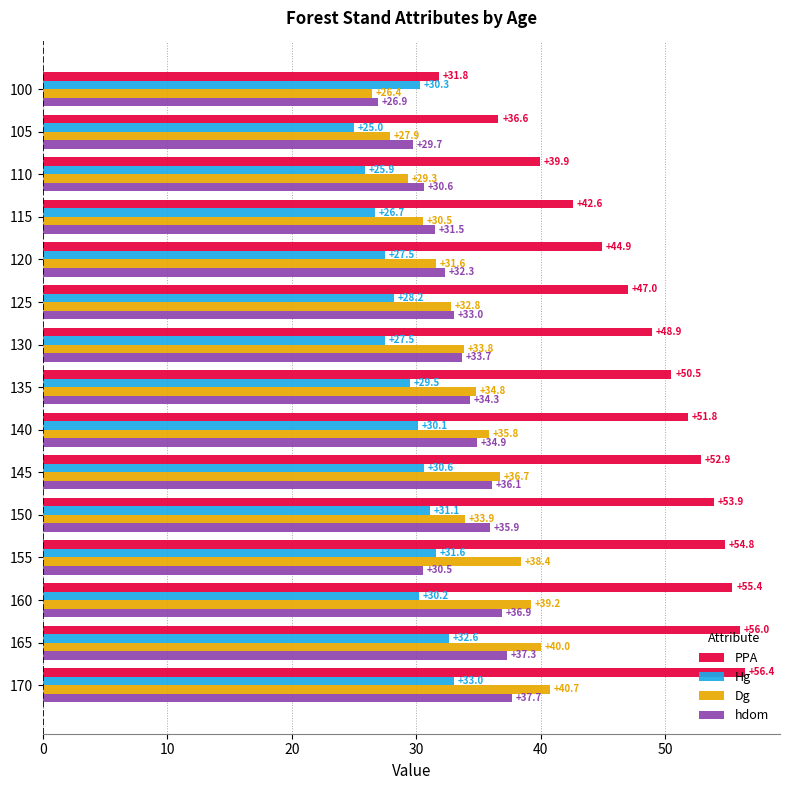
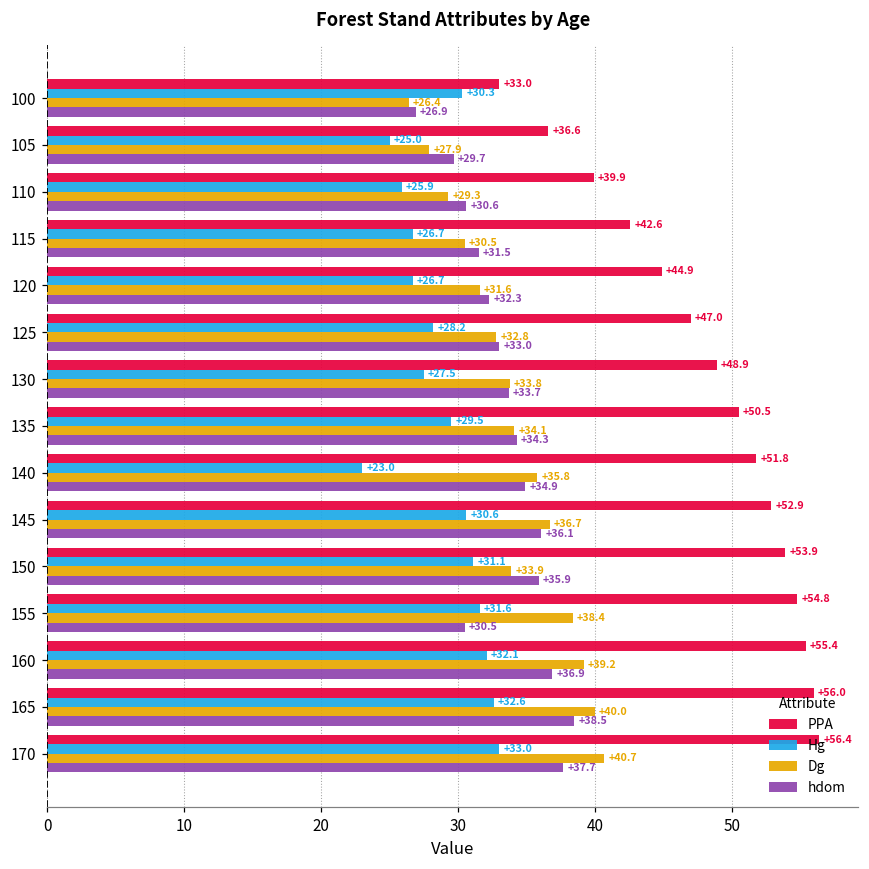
  {
    "PPA": {
-     "100": "+31.8",
+     "100": "+33.0",
      "105": "+36.6",
      "110": "+39.9",
      "115": "+42.6",
      "120": "+44.9",
      "125": "+47.0",
      "130": "+48.9",
      "135": "+50.5",
      "140": "+51.8",
      "145": "+52.9",
      "150": "+53.9",
      "155": "+54.8",
      "160": "+55.4",
      "165": "+56.0",
      "170": "+56.4"
    },
    "Hg": {
      "100": "+30.3",
      "105": "+25.0",
      "110": "+25.9",
      "115": "+26.7",
-     "120": "+27.5",
+     "120": "+26.7",
      "125": "+28.2",
      "130": "+27.5",
      "135": "+29.5",
-     "140": "+30.1",
+     "140": "+23.0",
      "145": "+30.6",
      "150": "+31.1",
      "155": "+31.6",
-     "160": "+30.2",
+     "160": "+32.1",
      "165": "+32.6",
      "170": "+33.0"
    },
    "Dg": {
      "100": "+26.4",
      "105": "+27.9",
      "110": "+29.3",
      "115": "+30.5",
      "120": "+31.6",
      "125": "+32.8",
      "130": "+33.8",
-     "135": "+34.8",
+     "135": "+34.1",
      "140": "+35.8",
      "145": "+36.7",
      "150": "+33.9",
      "155": "+38.4",
      "160": "+39.2",
      "165": "+40.0",
      "170": "+40.7"
    },
    "hdom": {
      "100": "+26.9",
      "105": "+29.7",
      "110": "+30.6",
      "115": "+31.5",
      "120": "+32.3",
      "125": "+33.0",
      "130": "+33.7",
      "135": "+34.3",
      "140": "+34.9",
      "145": "+36.1",
      "150": "+35.9",
      "155": "+30.5",
      "160": "+36.9",
-     "165": "+37.3",
+     "165": "+38.5",
      "170": "+37.7"
    }
  }
